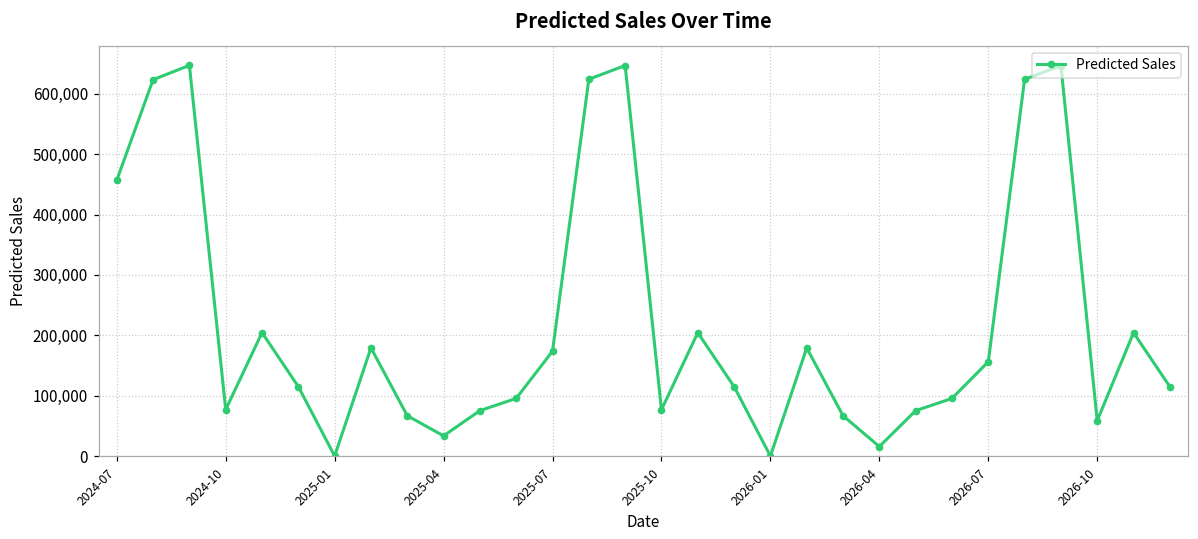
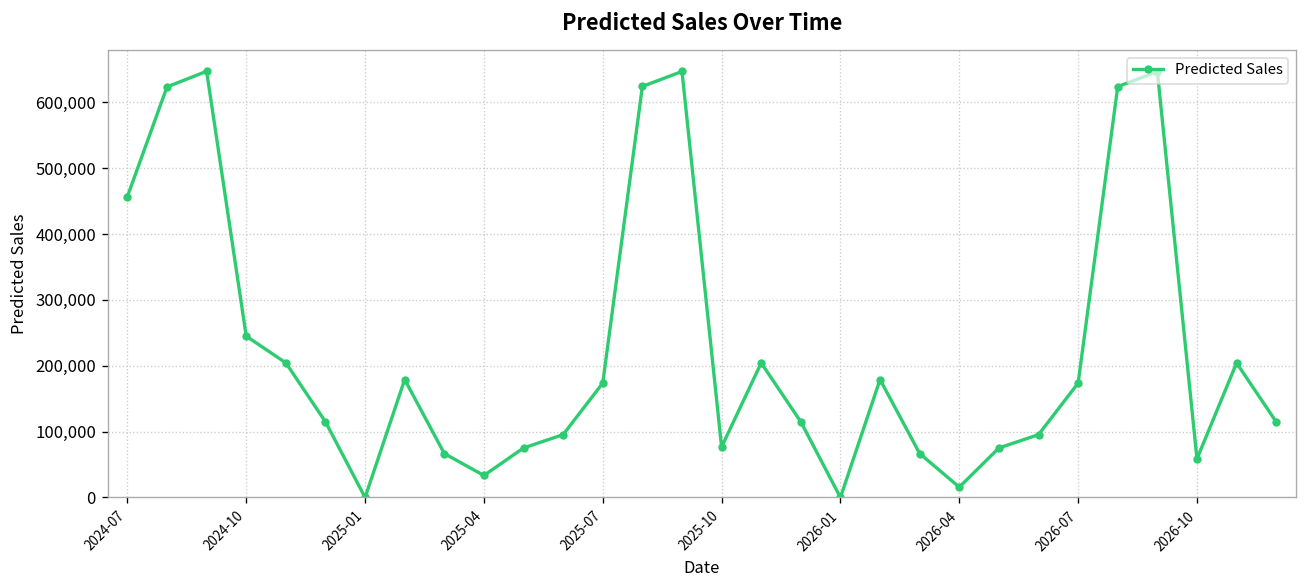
  {
    "2024-07": "460,000",
-   "2024-10": "80,000",
+   "2024-10": "240,000",
    "2025-01": "0",
    "2025-04": "30,000",
    "2025-07": "170,000",
    "2025-10": "80,000",
    "2026-01": "0",
    "2026-04": "20,000",
-   "2026-07": "160,000",
+   "2026-07": "170,000",
    "2026-10": "60,000"
  }
